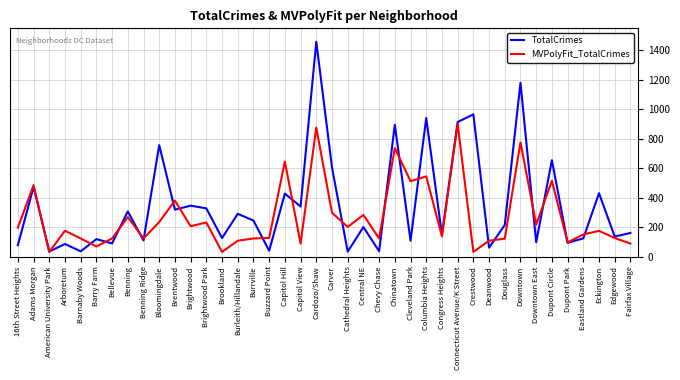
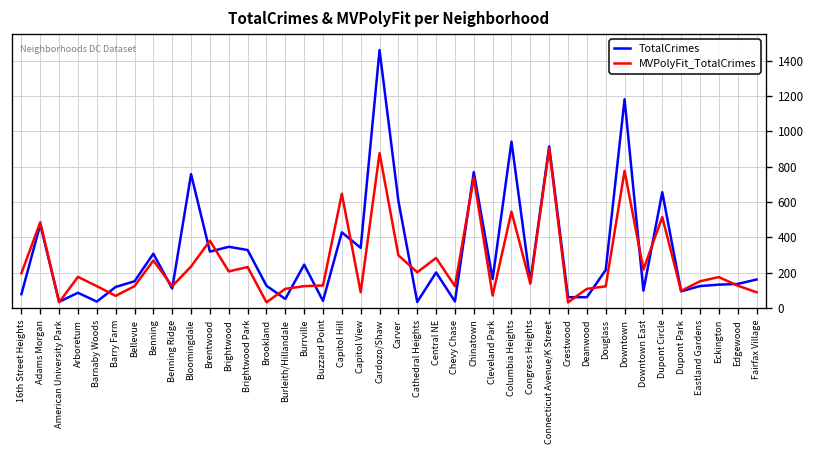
  {
    "TotalCrimes": {
      "16th Street Heights": 80,
      "Arboretum": 90,
      "Barnaby Woods": 40,
      "Barry Farm": 120,
-     "Bellevue": 90,
+     "Bellevue": 150,
      "Benning": 310,
      "Bloomingdale": 760,
      "Brentwood": 320,
      "Brightwood": 350,
      "Brightwood Park": 330,
      "Brookland": 130,
-     "Burleith/Hillandale": 290,
+     "Burleith/Hillandale": 50,
      "Burrville": 250,
      "Buzzard Point": 40,
      "Capitol Hill": 430,
      "Capitol View": 340,
      "Cardozo/Shaw": 1460,
      "Carver": 610,
      "Cathedral Heights": 30,
      "Central NE": 200,
      "Chevy Chase": 40,
-     "Chinatown": 900,
-     "Cleveland Park": 110,
+     "Chinatown": 770,
+     "Cleveland Park": 160,
      "Columbia Heights": 940,
-     "Crestwood": 970,
+     "Crestwood": 60,
      "Deanwood": 60,
      "Douglass": 220,
      "Downtown": 1180,
      "Downtown East": 100,
      "Dupont Circle": 660,
      "Eastland Gardens": 120,
-     "Eckington": 430,
+     "Eckington": 130,
      "Fairfax Village": 160
    },
    "MVPolyFit_TotalCrimes": {
      "16th Street Heights": 200,
      "Arboretum": 180,
      "Barnaby Woods": 120,
      "Barry Farm": 70,
      "Bellevue": 120,
      "Benning": 270,
      "Bloomingdale": 230,
      "Brentwood": 380,
      "Brightwood": 210,
      "Brightwood Park": 230,
      "Brookland": 30,
      "Burleith/Hillandale": 110,
      "Burrville": 120,
      "Buzzard Point": 130,
      "Capitol Hill": 650,
      "Capitol View": 90,
      "Cardozo/Shaw": 880,
      "Carver": 300,
      "Cathedral Heights": 200,
      "Central NE": 280,
      "Chevy Chase": 120,
      "Chinatown": 740,
-     "Cleveland Park": 510,
+     "Cleveland Park": 70,
      "Columbia Heights": 540,
      "Crestwood": 30,
      "Deanwood": 110,
      "Douglass": 120,
      "Downtown": 780,
      "Downtown East": 220,
      "Dupont Circle": 510,
      "Eastland Gardens": 150,
      "Eckington": 170,
      "Fairfax Village": 90
    }
  }
